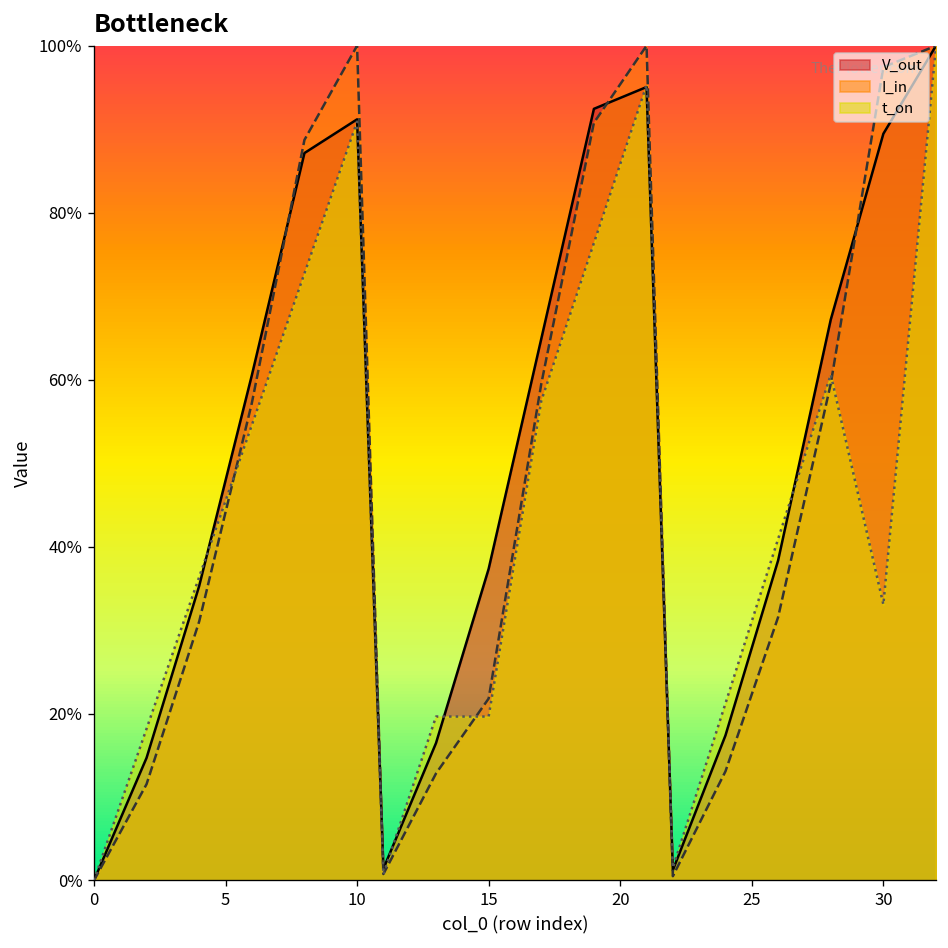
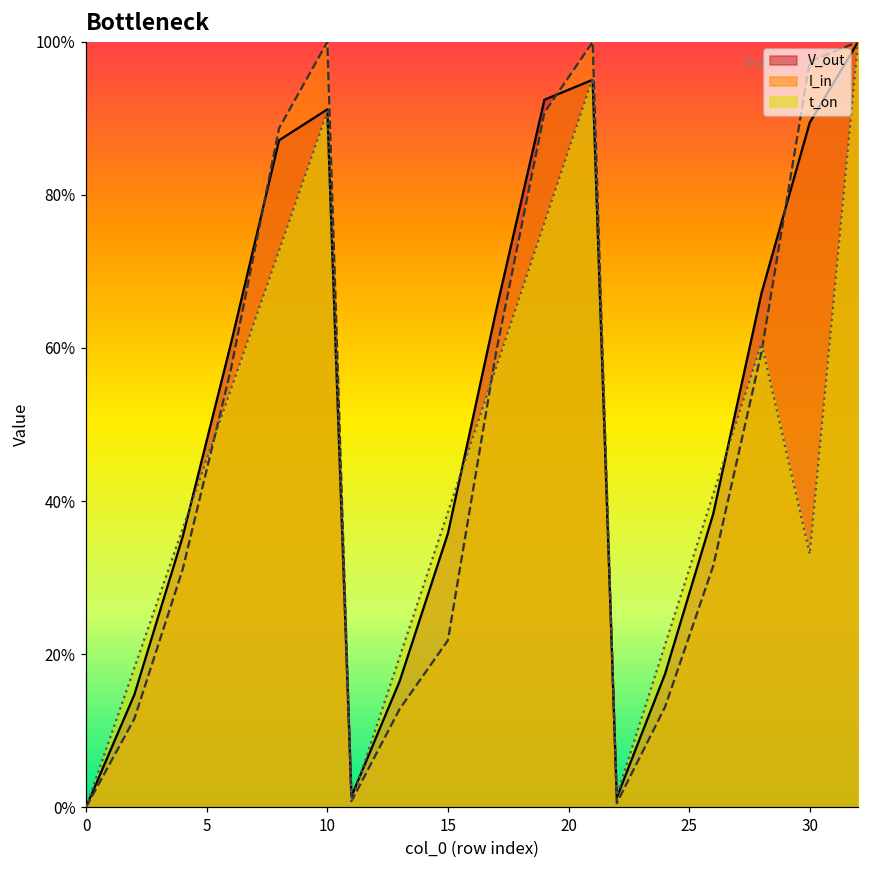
  {
    "V_out": {
-     "15": "37%",
+     "15": "36%",
      "30": "89%"
    },
    "I_in": {
      "10": "100%",
      "15": "22%"
    },
    "t_on": {
-     "15": "20%",
+     "15": "39%",
      "30": "33%"
    }
  }
